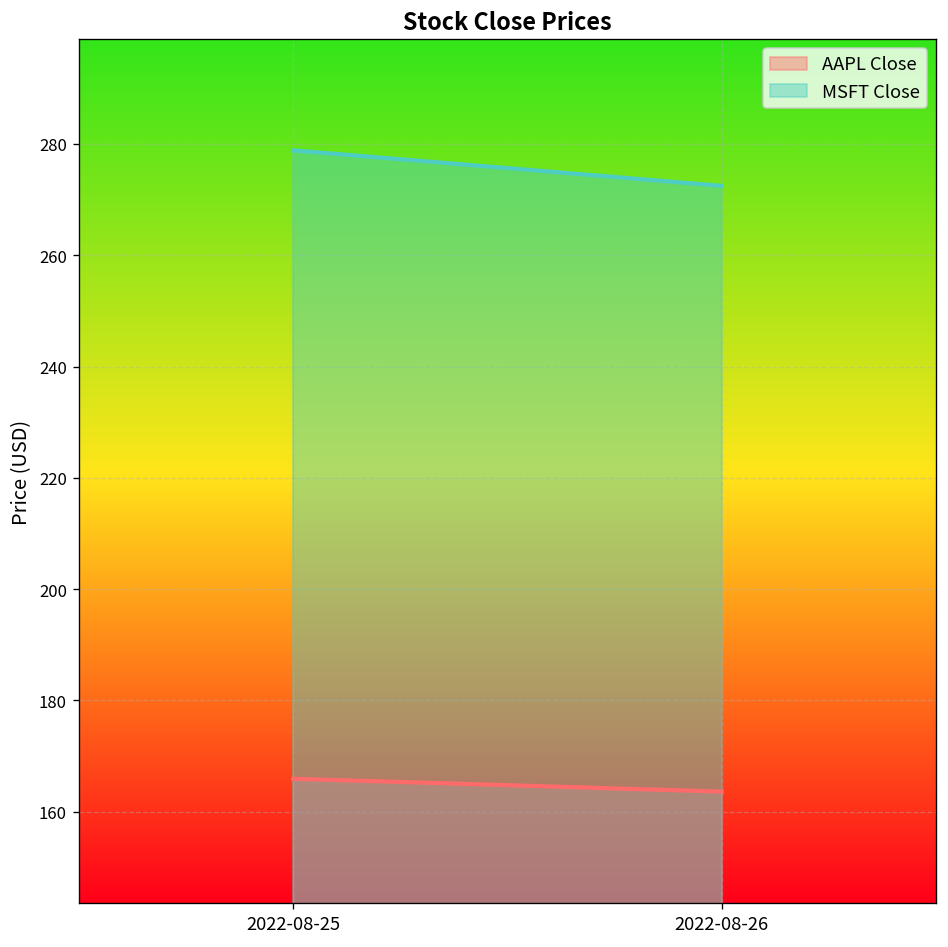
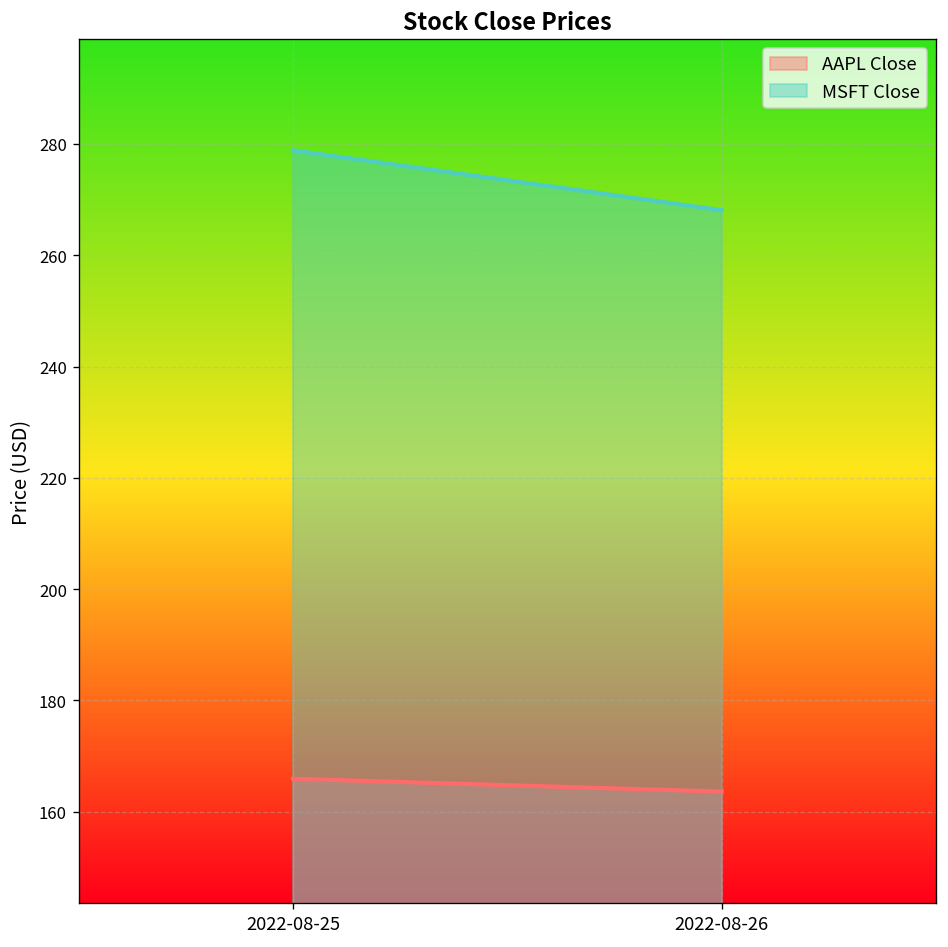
  {
    "AAPL Close": {
      "2022-08-25": 166,
      "2022-08-26": 164
    },
    "MSFT Close": {
      "2022-08-25": 279,
-     "2022-08-26": 272
+     "2022-08-26": 268
    }
  }
